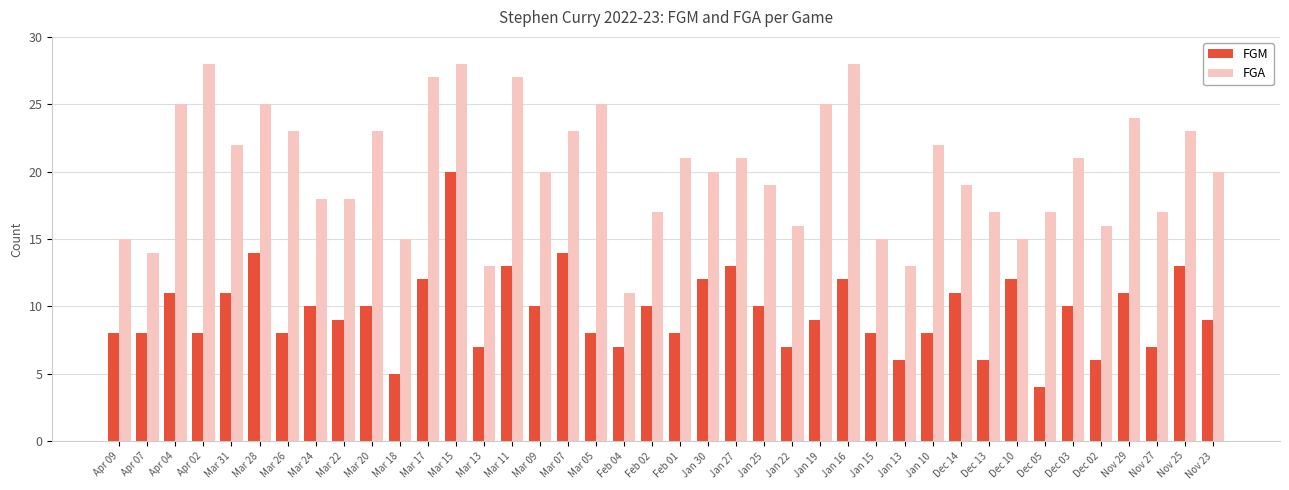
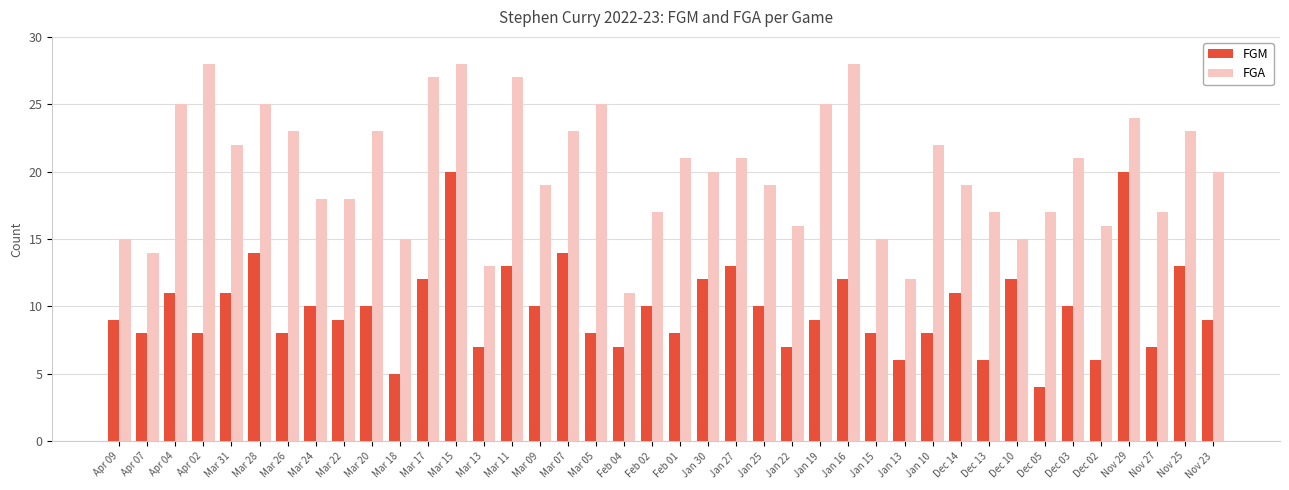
  {
    "FGM": {
-     "Apr 09": 8,
+     "Apr 09": 9,
      "Apr 07": 8,
      "Apr 04": 11,
      "Apr 02": 8,
      "Mar 31": 11,
      "Mar 28": 14,
      "Mar 26": 8,
      "Mar 24": 10,
      "Mar 22": 9,
      "Mar 20": 10,
      "Mar 18": 5,
      "Mar 17": 12,
      "Mar 15": 20,
      "Mar 13": 7,
      "Mar 11": 13,
      "Mar 09": 10,
      "Mar 07": 14,
      "Mar 05": 8,
      "Feb 04": 7,
      "Feb 02": 10,
      "Feb 01": 8,
      "Jan 30": 12,
      "Jan 27": 13,
      "Jan 25": 10,
      "Jan 22": 7,
      "Jan 19": 9,
      "Jan 16": 12,
      "Jan 15": 8,
      "Jan 13": 6,
      "Jan 10": 8,
      "Dec 14": 11,
      "Dec 13": 6,
      "Dec 10": 12,
      "Dec 05": 4,
      "Dec 03": 10,
      "Dec 02": 6,
-     "Nov 29": 11,
+     "Nov 29": 20,
      "Nov 27": 7,
      "Nov 25": 13,
      "Nov 23": 9
    },
    "FGA": {
      "Apr 09": 15,
      "Apr 07": 14,
      "Apr 04": 25,
      "Apr 02": 28,
      "Mar 31": 22,
      "Mar 28": 25,
      "Mar 26": 23,
      "Mar 24": 18,
      "Mar 22": 18,
      "Mar 20": 23,
      "Mar 18": 15,
      "Mar 17": 27,
      "Mar 15": 28,
      "Mar 13": 13,
      "Mar 11": 27,
-     "Mar 09": 20,
+     "Mar 09": 19,
      "Mar 07": 23,
      "Mar 05": 25,
      "Feb 04": 11,
      "Feb 02": 17,
      "Feb 01": 21,
      "Jan 30": 20,
      "Jan 27": 21,
      "Jan 25": 19,
      "Jan 22": 16,
      "Jan 19": 25,
      "Jan 16": 28,
      "Jan 15": 15,
-     "Jan 13": 13,
+     "Jan 13": 12,
      "Jan 10": 22,
      "Dec 14": 19,
      "Dec 13": 17,
      "Dec 10": 15,
      "Dec 05": 17,
      "Dec 03": 21,
      "Dec 02": 16,
      "Nov 29": 24,
      "Nov 27": 17,
      "Nov 25": 23,
      "Nov 23": 20
    }
  }
